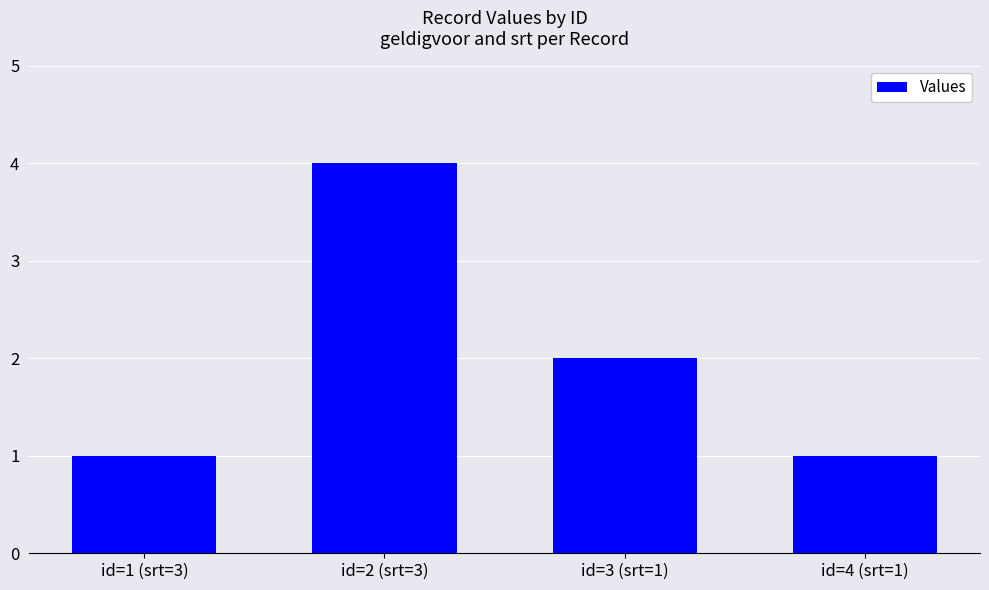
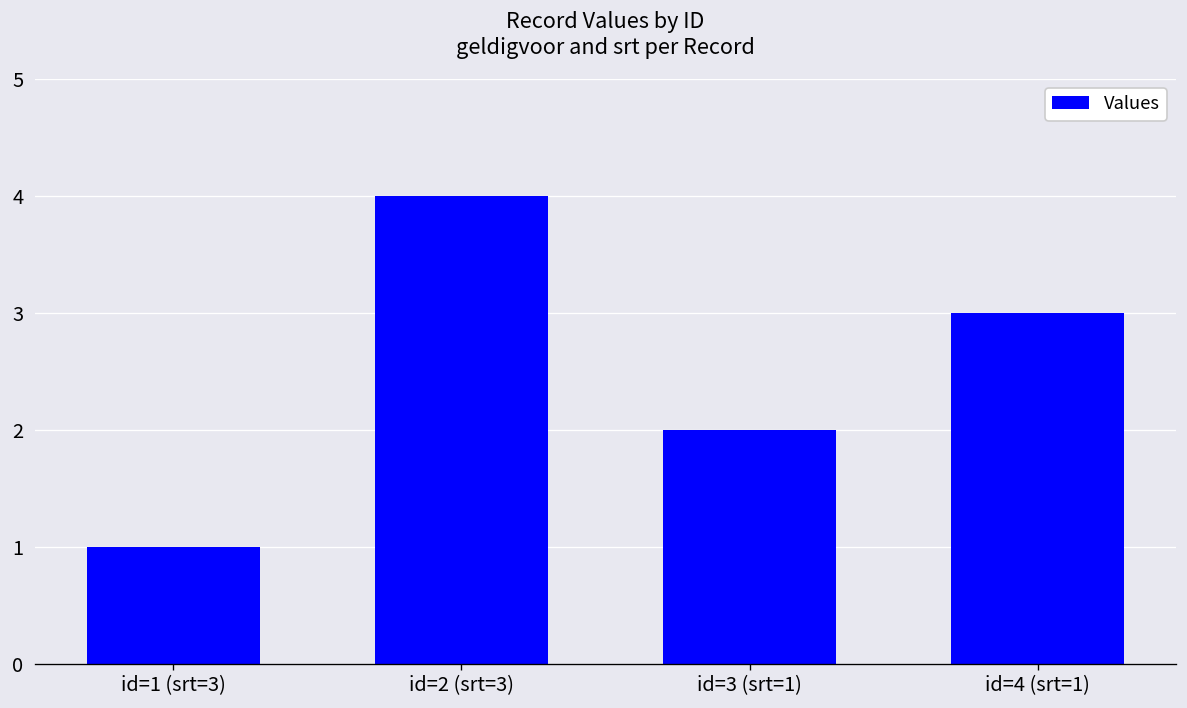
  {
    "id=1 (srt=3)": 1,
    "id=2 (srt=3)": 4,
    "id=3 (srt=1)": 2,
-   "id=4 (srt=1)": 1
+   "id=4 (srt=1)": 3
  }
